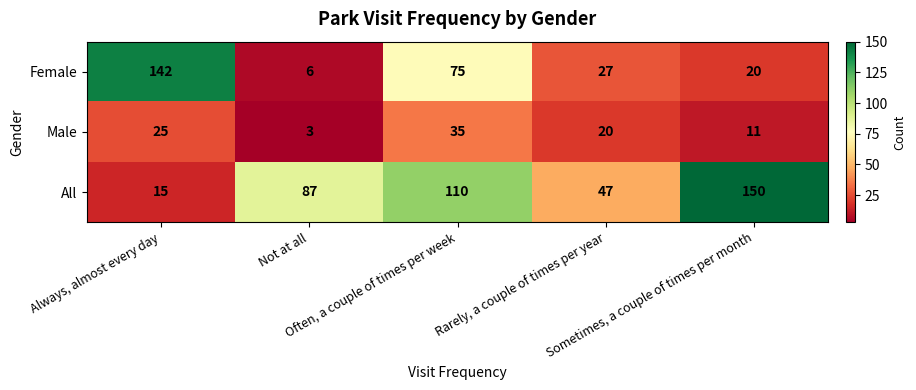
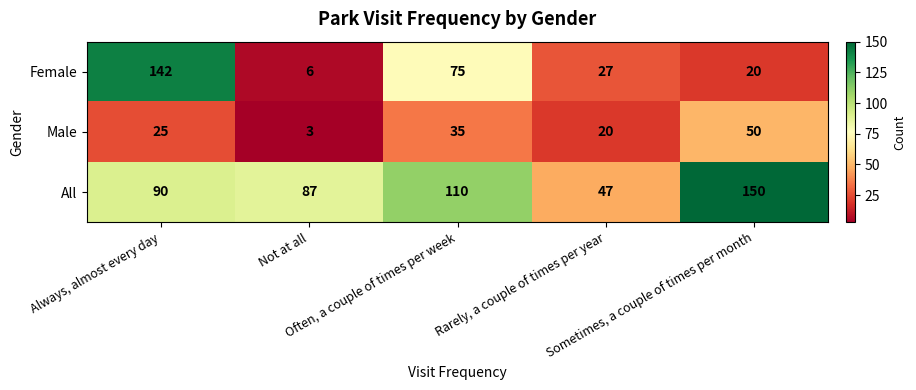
  {
    "Female": {
      "Always, almost every day": 142,
      "Not at all": 6,
      "Often, a couple of times per week": 75,
      "Rarely, a couple of times per year": 27,
      "Sometimes, a couple of times per month": 20
    },
    "Male": {
      "Always, almost every day": 25,
      "Not at all": 3,
      "Often, a couple of times per week": 35,
      "Rarely, a couple of times per year": 20,
-     "Sometimes, a couple of times per month": 11
+     "Sometimes, a couple of times per month": 50
    },
    "All": {
-     "Always, almost every day": 15,
+     "Always, almost every day": 90,
      "Not at all": 87,
      "Often, a couple of times per week": 110,
      "Rarely, a couple of times per year": 47,
      "Sometimes, a couple of times per month": 150
    }
  }
